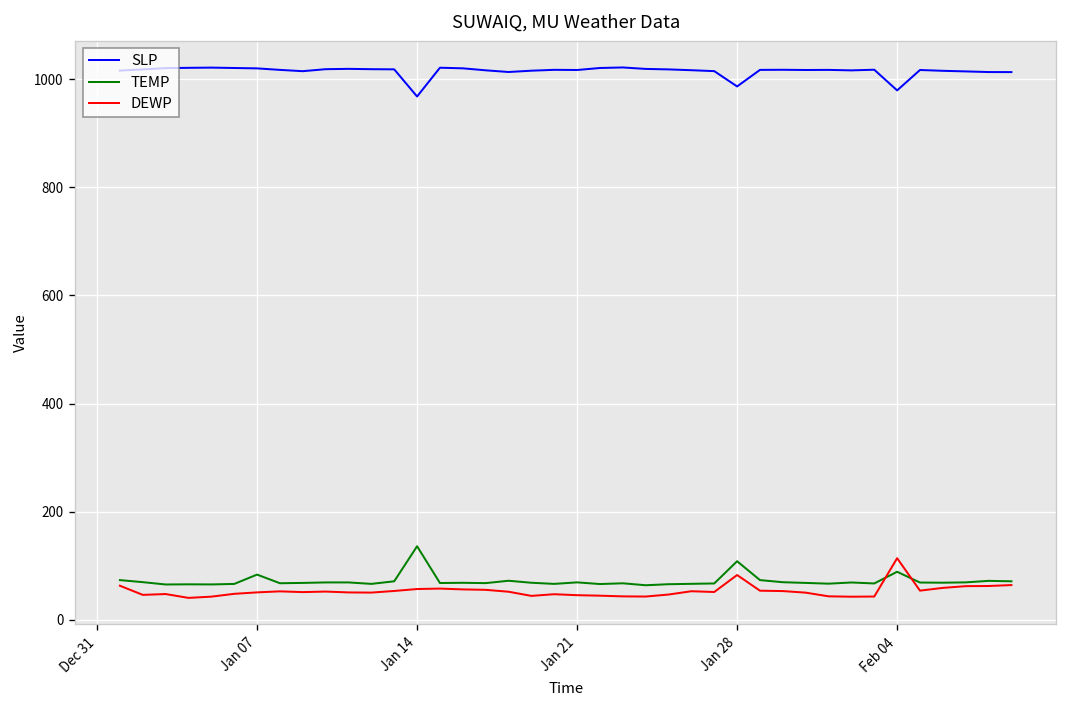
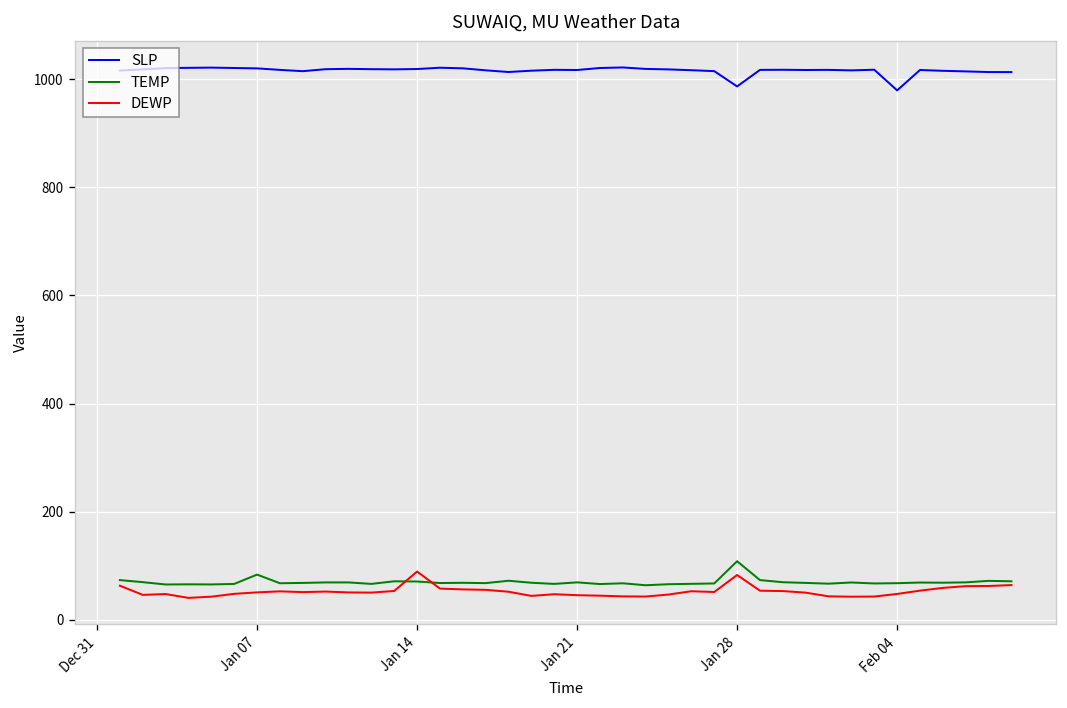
  {
    "SLP": {
      "Jan 07": 1020,
-     "Jan 14": 970,
+     "Jan 14": 1020,
      "Jan 21": 1020,
      "Jan 28": 990,
      "Feb 04": 980
    },
    "TEMP": {
      "Jan 07": 80,
-     "Jan 14": 140,
+     "Jan 14": 70,
      "Jan 21": 70,
      "Jan 28": 110,
-     "Feb 04": 90
+     "Feb 04": 70
    },
    "DEWP": {
      "Jan 07": 50,
-     "Jan 14": 60,
+     "Jan 14": 90,
      "Jan 21": 50,
      "Jan 28": 80,
-     "Feb 04": 110
+     "Feb 04": 50
    }
  }
